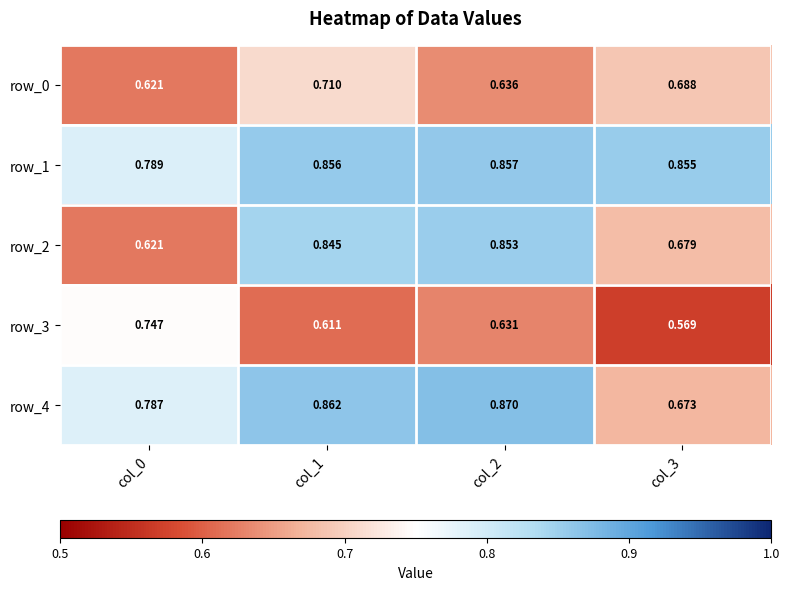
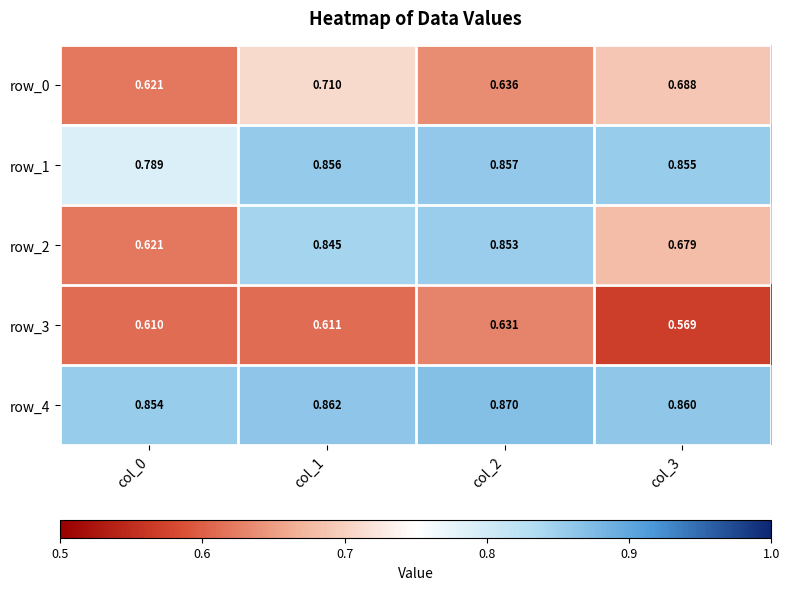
  {
    "row_0": {
      "col_0": 0.621,
      "col_1": 0.710,
      "col_2": 0.636,
      "col_3": 0.688
    },
    "row_1": {
      "col_0": 0.789,
      "col_1": 0.856,
      "col_2": 0.857,
      "col_3": 0.855
    },
    "row_2": {
      "col_0": 0.621,
      "col_1": 0.845,
      "col_2": 0.853,
      "col_3": 0.679
    },
    "row_3": {
-     "col_0": 0.747,
+     "col_0": 0.610,
      "col_1": 0.611,
      "col_2": 0.631,
      "col_3": 0.569
    },
    "row_4": {
-     "col_0": 0.787,
+     "col_0": 0.854,
      "col_1": 0.862,
      "col_2": 0.870,
-     "col_3": 0.673
+     "col_3": 0.860
    }
  }
